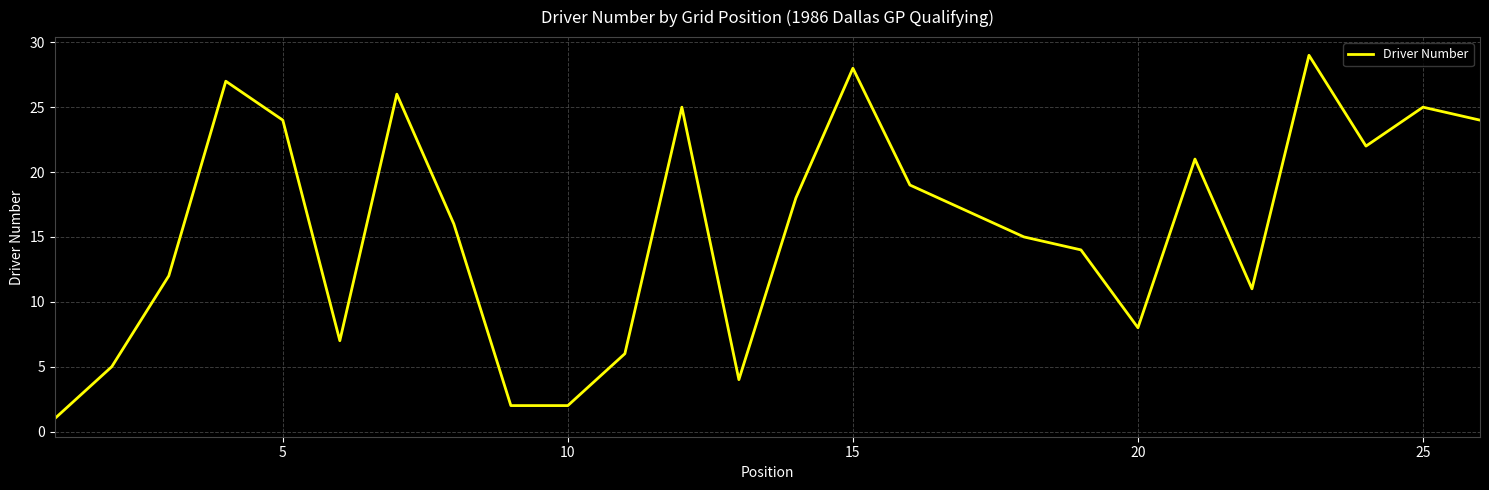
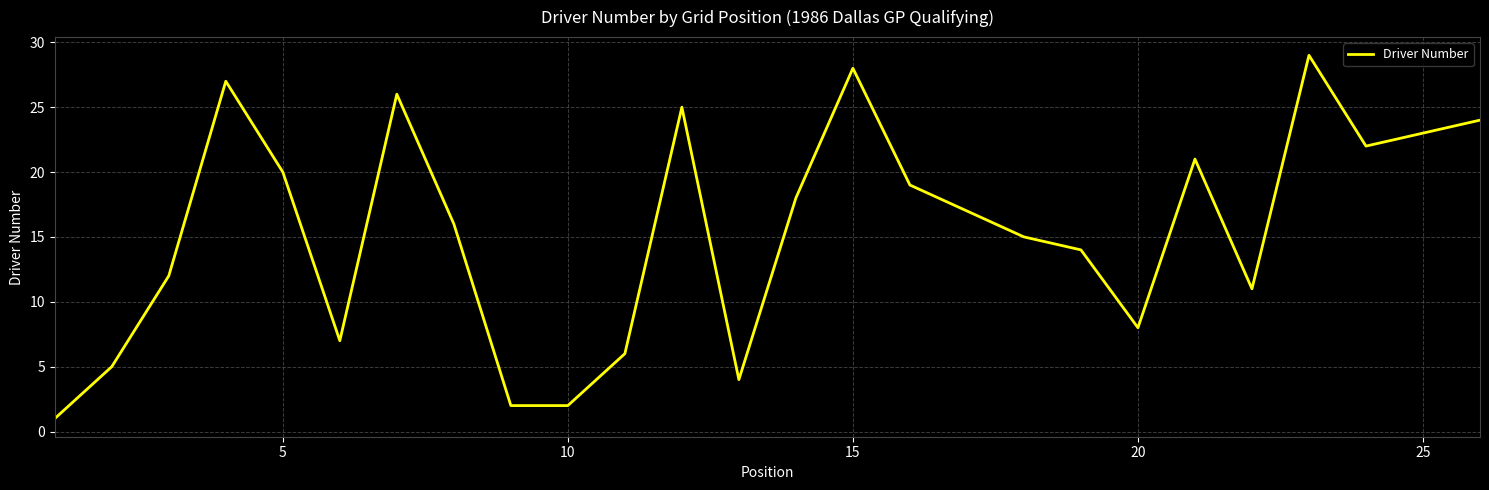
  {
-   "5": 24,
+   "5": 20,
    "10": 2,
    "15": 28,
    "20": 8,
-   "25": 25
+   "25": 23
  }
